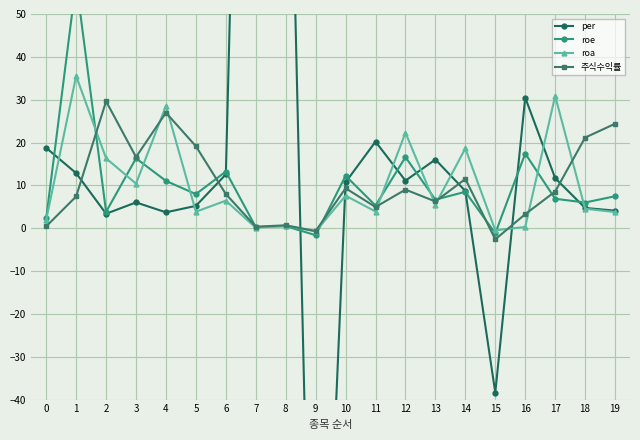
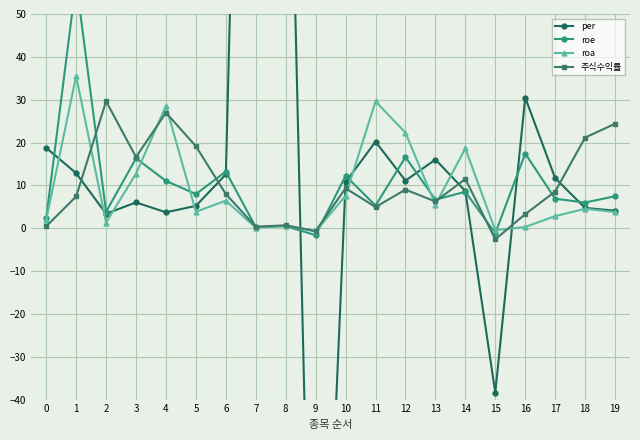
  {
    "roa": {
      "1": 36,
-     "2": 16,
-     "3": 10,
+     "2": 1,
+     "3": 13,
      "4": 29,
      "5": 4,
      "6": 6,
      "10": 8,
-     "11": 4,
+     "11": 30,
      "12": 22,
      "13": 6,
      "14": 19,
      "15": 0,
      "16": 0,
-     "17": 31
+     "17": 3
    }
  }
